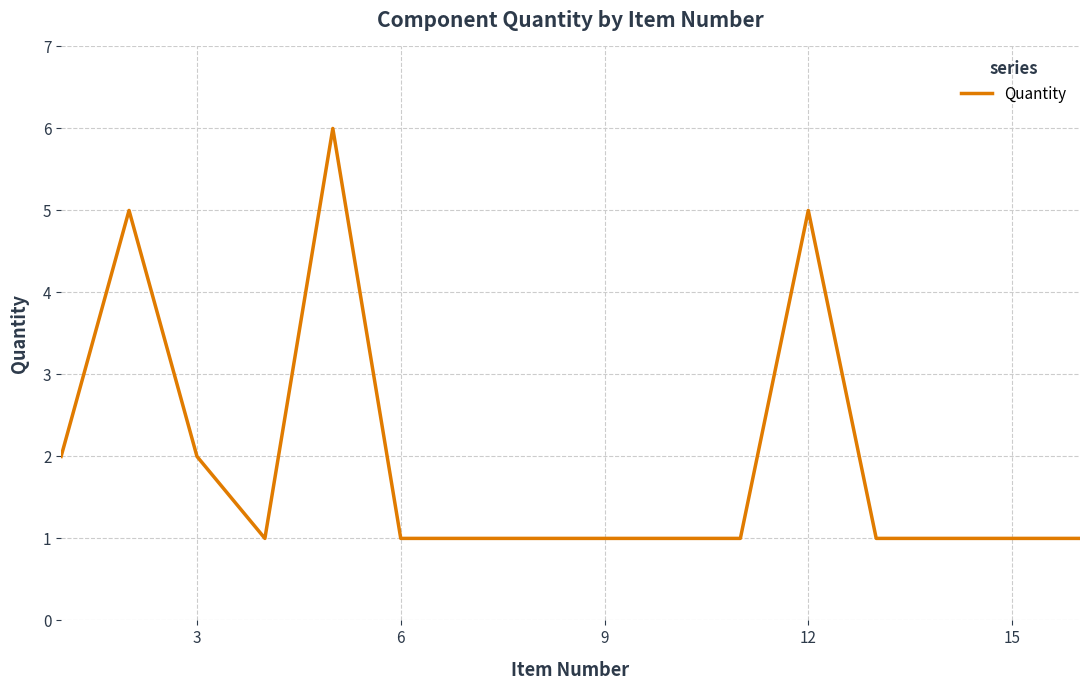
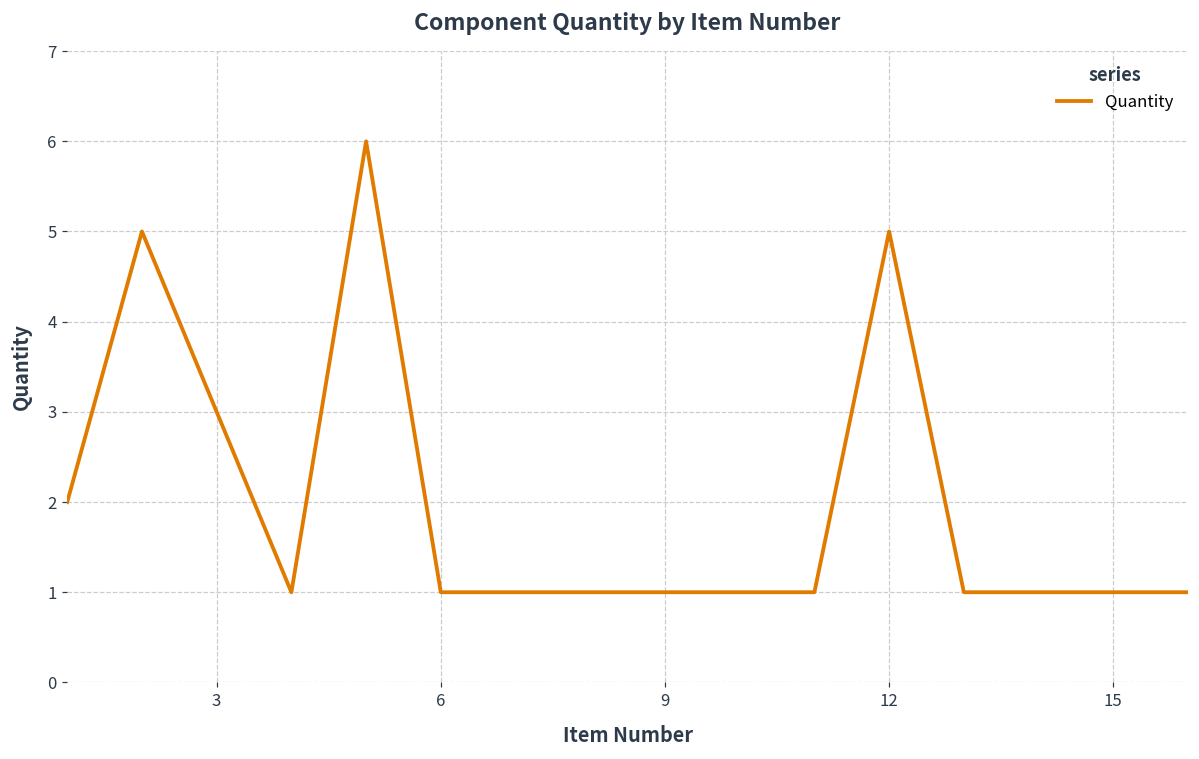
  {
-   "3": 2,
+   "3": 3,
    "6": 1,
    "9": 1,
    "12": 5,
    "15": 1
  }
